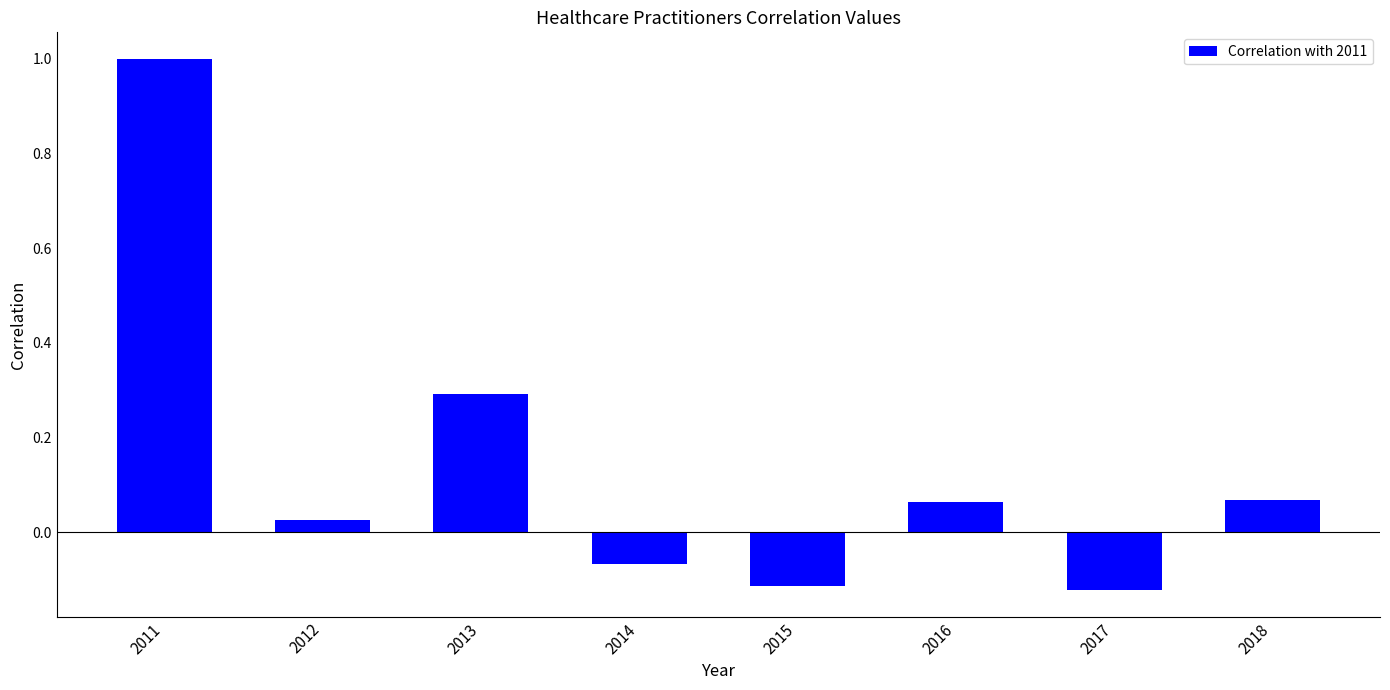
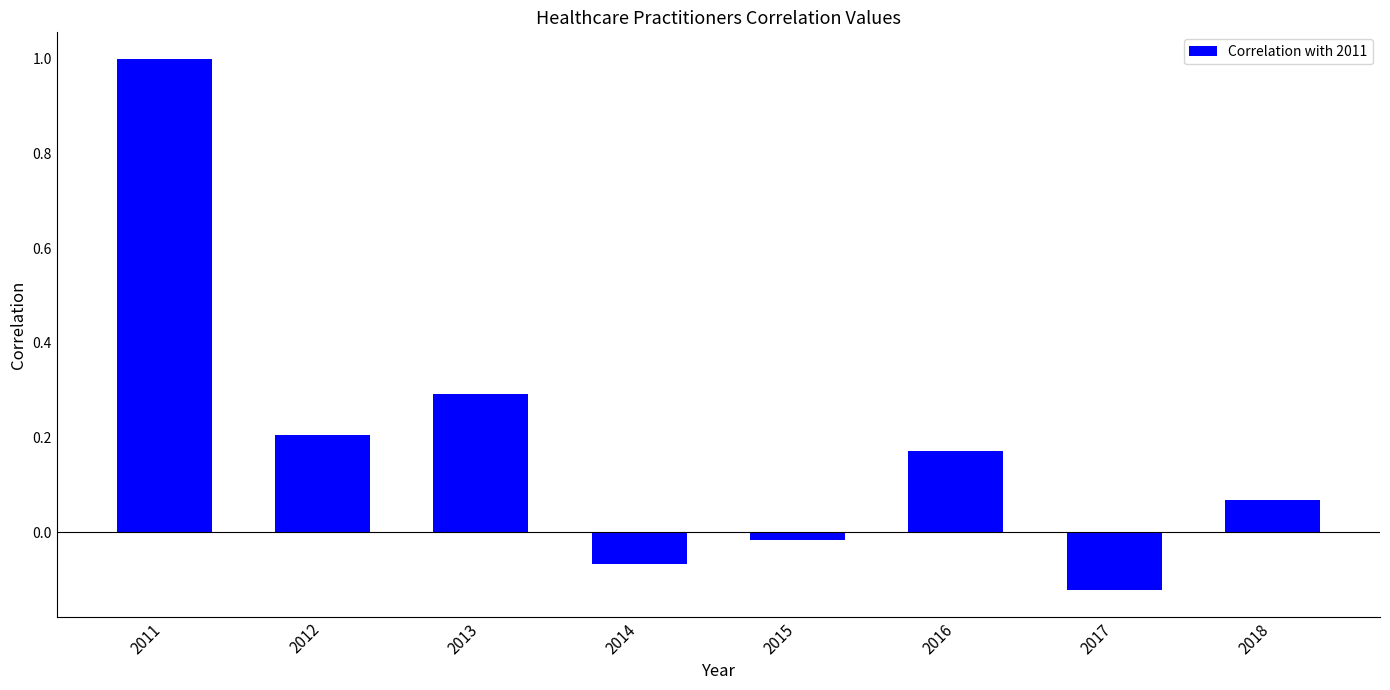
  {
    "2011": 1.00,
-   "2012": 0.03,
+   "2012": 0.20,
    "2013": 0.29,
    "2014": -0.07,
-   "2015": -0.11,
-   "2016": 0.06,
+   "2015": -0.02,
+   "2016": 0.17,
    "2017": -0.12,
    "2018": 0.07
  }
